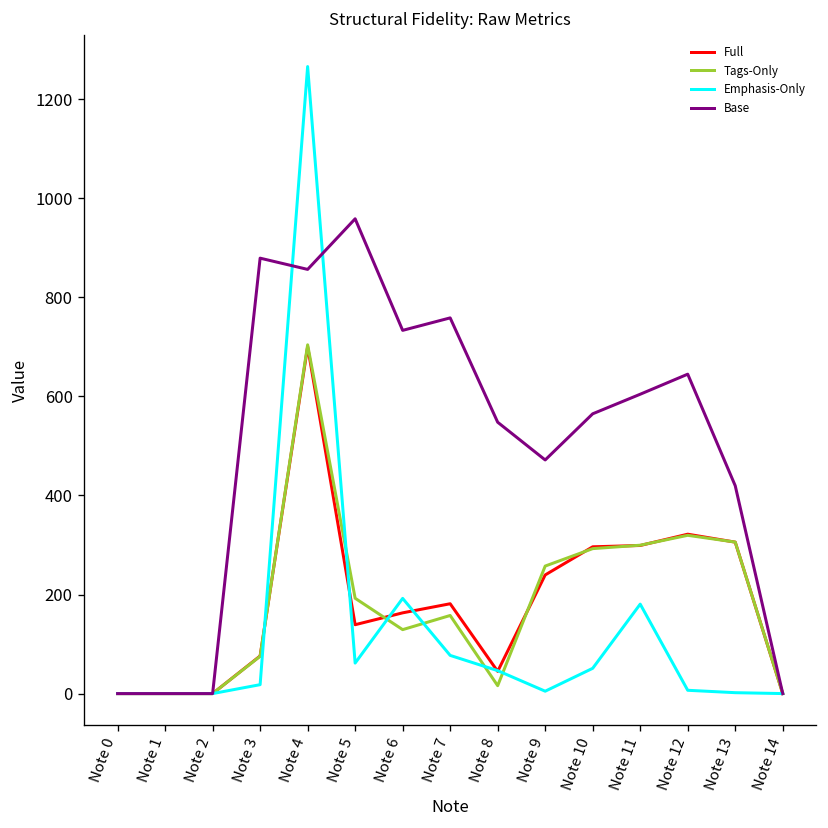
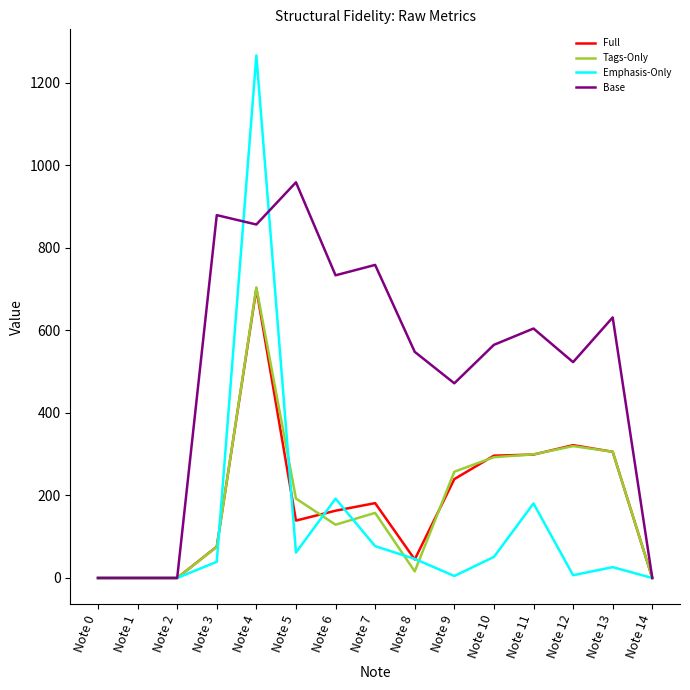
  {
    "Full": {
      "Note 5": 140,
      "Note 6": 160,
      "Note 7": 180,
      "Note 9": 240
    },
    "Tags-Only": {
      "Note 5": 190,
      "Note 6": 130,
      "Note 7": 160,
      "Note 8": 20,
      "Note 9": 260
    },
    "Emphasis-Only": {
-     "Note 3": 20,
+     "Note 3": 40,
      "Note 4": 1270,
      "Note 5": 60,
      "Note 6": 190,
      "Note 7": 80,
      "Note 9": 0,
      "Note 10": 50,
      "Note 11": 180,
      "Note 12": 10,
-     "Note 13": 0
+     "Note 13": 30
    },
    "Base": {
      "Note 3": 880,
      "Note 4": 860,
      "Note 5": 960,
      "Note 6": 730,
      "Note 7": 760,
      "Note 8": 550,
      "Note 9": 470,
      "Note 10": 560,
      "Note 11": 600,
-     "Note 12": 640,
-     "Note 13": 420
+     "Note 12": 520,
+     "Note 13": 630
    }
  }
